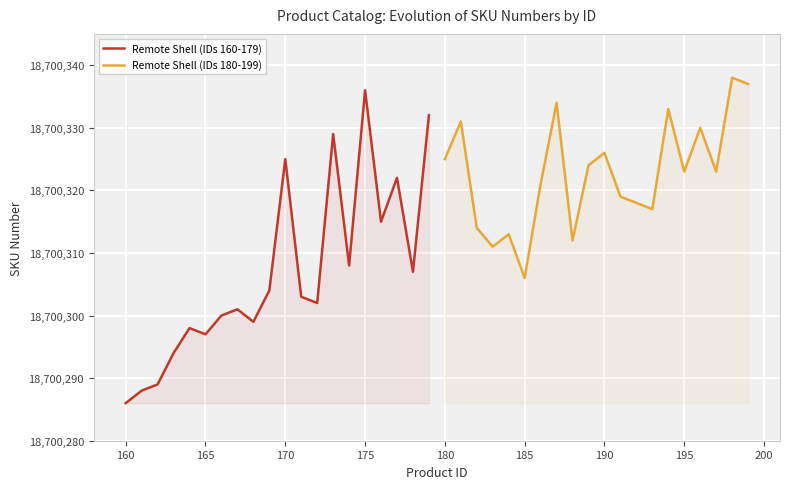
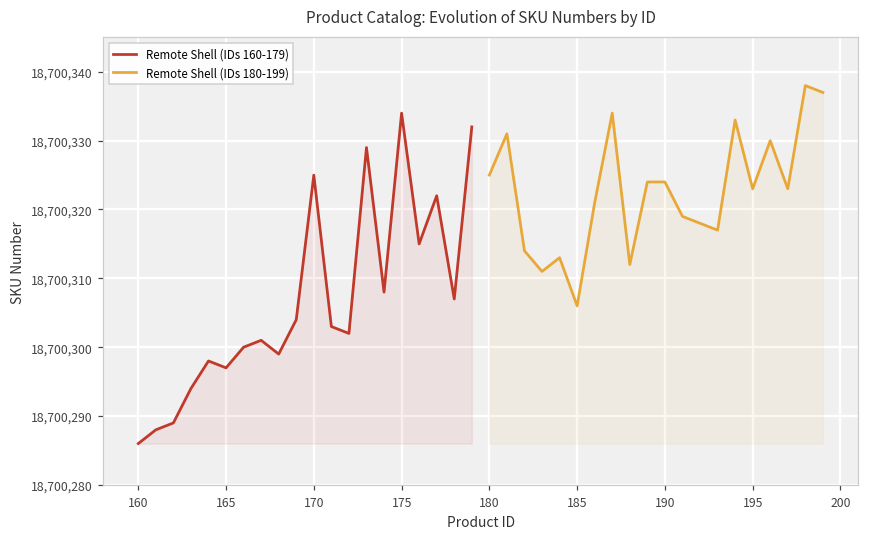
  {
    "Remote Shell (IDs 160-179)": {
      "160": "18,700,286",
      "165": "18,700,297",
      "170": "18,700,325",
-     "175": "18,700,336"
+     "175": "18,700,334"
    },
    "Remote Shell (IDs 180-199)": {
      "180": "18,700,325",
      "185": "18,700,306",
-     "190": "18,700,326",
+     "190": "18,700,324",
      "195": "18,700,323"
    }
  }
